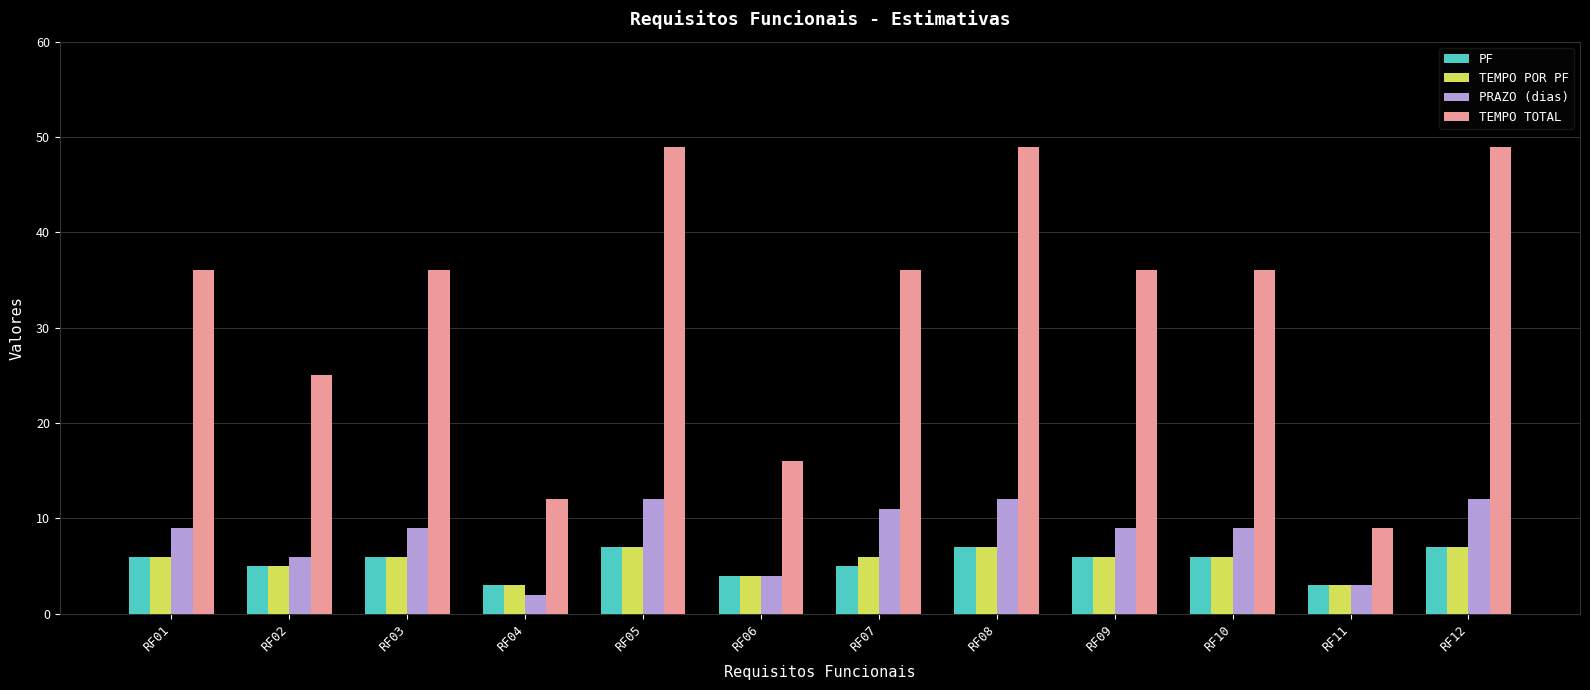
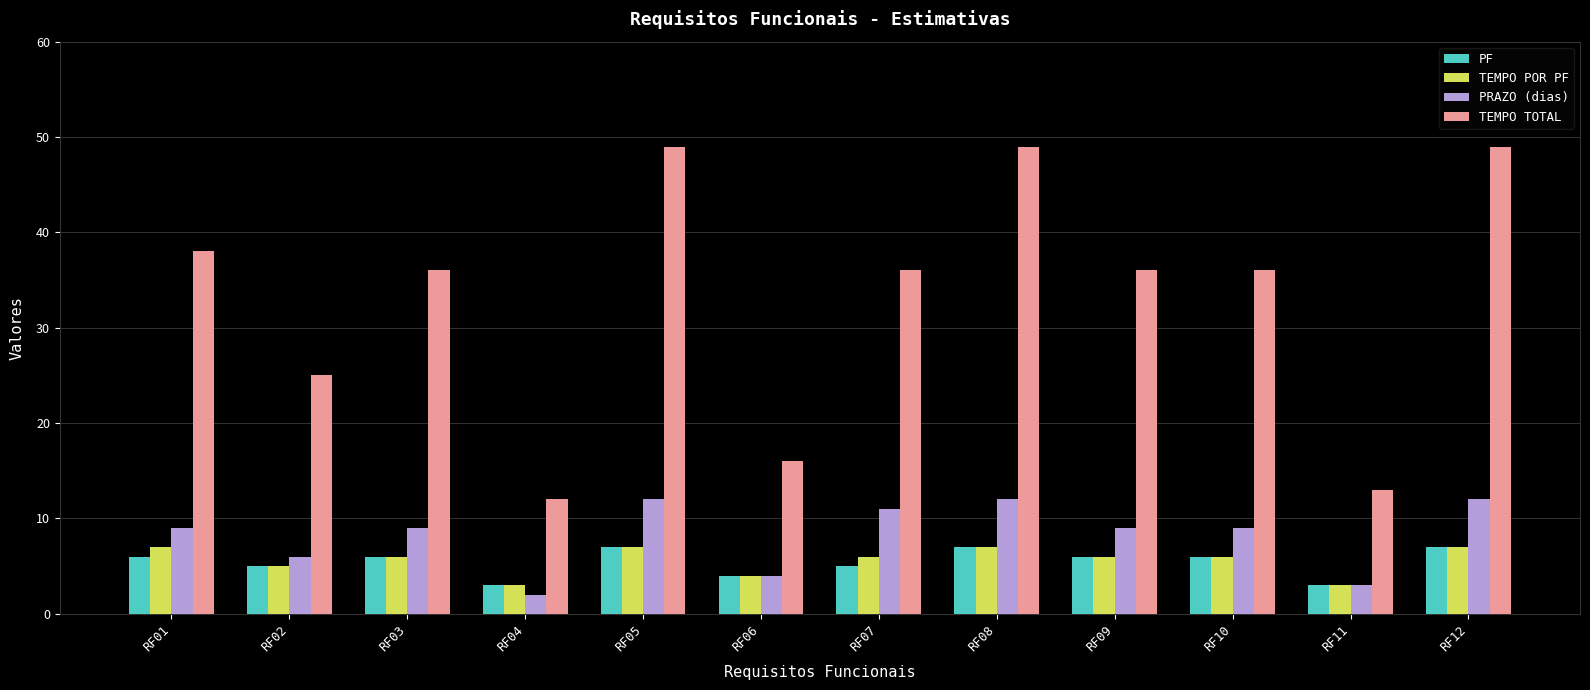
  {
    "PF": {
      "RF01": 6,
      "RF02": 5,
      "RF03": 6,
      "RF04": 3,
      "RF05": 7,
      "RF06": 4,
      "RF07": 5,
      "RF08": 7,
      "RF09": 6,
      "RF10": 6,
      "RF11": 3,
      "RF12": 7
    },
    "TEMPO POR PF": {
-     "RF01": 6,
+     "RF01": 7,
      "RF02": 5,
      "RF03": 6,
      "RF04": 3,
      "RF05": 7,
      "RF06": 4,
      "RF07": 6,
      "RF08": 7,
      "RF09": 6,
      "RF10": 6,
      "RF11": 3,
      "RF12": 7
    },
    "PRAZO (dias)": {
      "RF01": 9,
      "RF02": 6,
      "RF03": 9,
      "RF04": 2,
      "RF05": 12,
      "RF06": 4,
      "RF07": 11,
      "RF08": 12,
      "RF09": 9,
      "RF10": 9,
      "RF11": 3,
      "RF12": 12
    },
    "TEMPO TOTAL": {
-     "RF01": 36,
+     "RF01": 38,
      "RF02": 25,
      "RF03": 36,
      "RF04": 12,
      "RF05": 49,
      "RF06": 16,
      "RF07": 36,
      "RF08": 49,
      "RF09": 36,
      "RF10": 36,
-     "RF11": 9,
+     "RF11": 13,
      "RF12": 49
    }
  }
